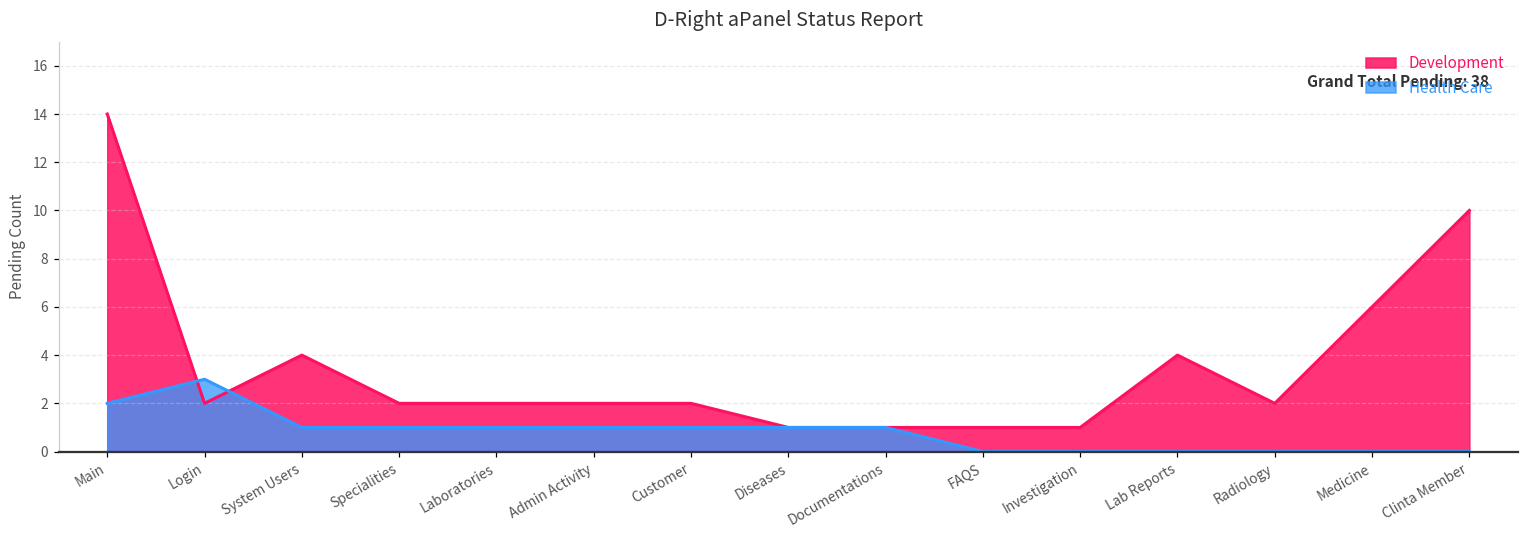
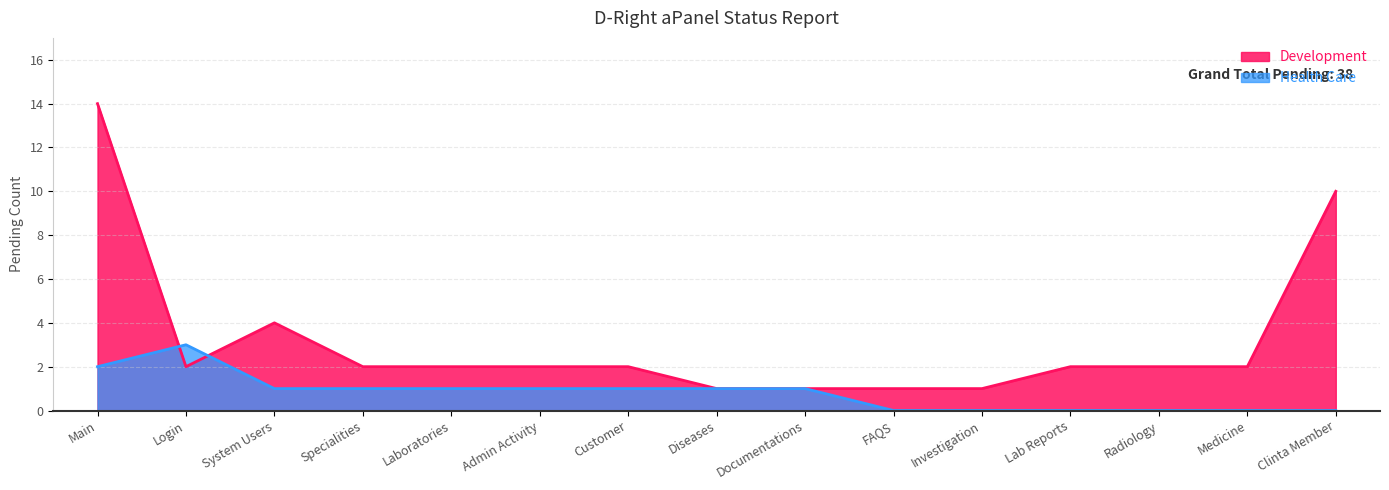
  {
    "Development": {
      "Main": 14,
      "Login": 2,
      "System Users": 4,
      "Specialities": 2,
      "Laboratories": 2,
      "Admin Activity": 2,
      "Customer": 2,
      "FAQS": 1,
      "Investigation": 1,
-     "Lab Reports": 4,
+     "Lab Reports": 2,
      "Radiology": 2,
-     "Medicine": 6,
+     "Medicine": 2,
      "Clinta Member": 10
    },
    "Health Care": {
      "Main": 2,
      "Login": 3,
      "System Users": 1,
      "Specialities": 1,
      "Laboratories": 1,
      "Admin Activity": 1,
      "Customer": 1,
      "FAQS": 0,
      "Investigation": 0,
      "Lab Reports": 0,
      "Radiology": 0,
      "Medicine": 0,
      "Clinta Member": 0
    }
  }
